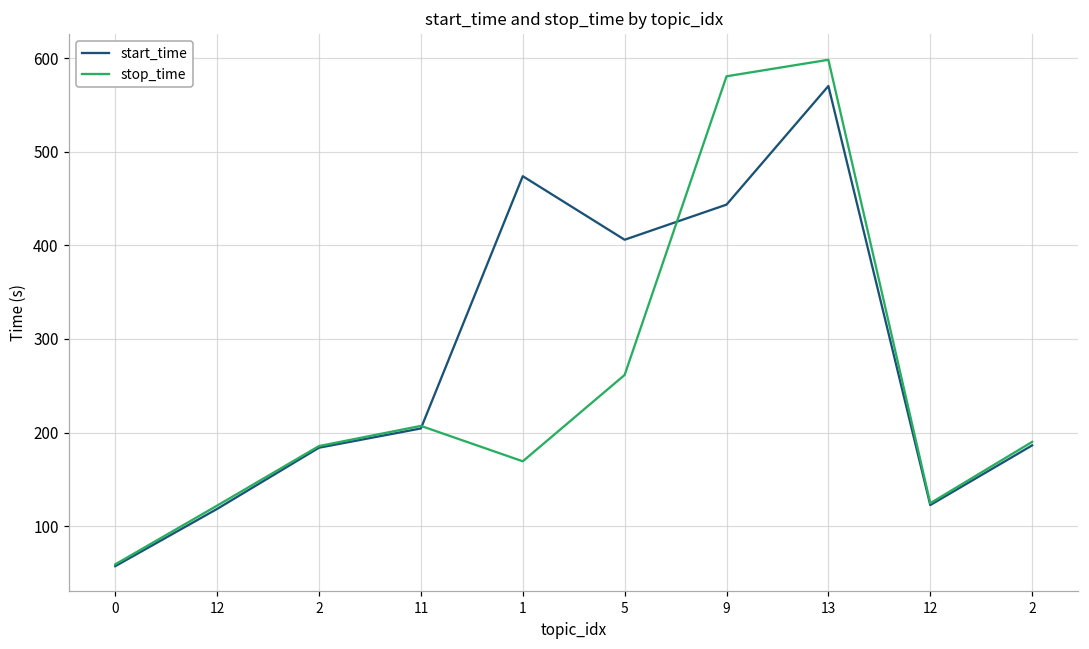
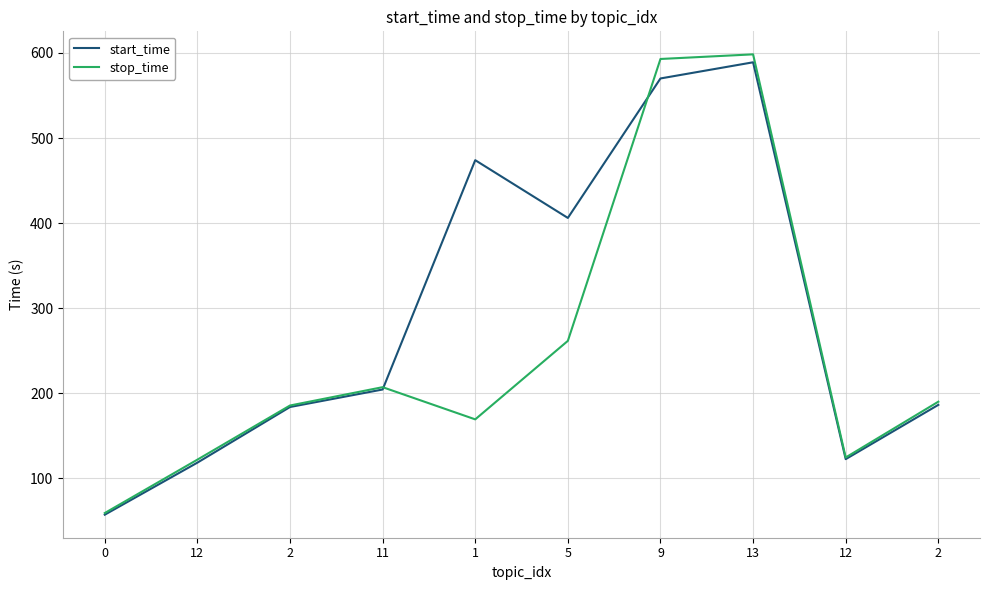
  {
    "start_time": {
      "1": 470,
      "5": 410,
-     "9": 440,
-     "13": 570
+     "9": 570,
+     "13": 590
    },
    "stop_time": {
      "1": 170,
      "5": 260,
-     "9": 580,
+     "9": 590,
      "13": 600
    }
  }
